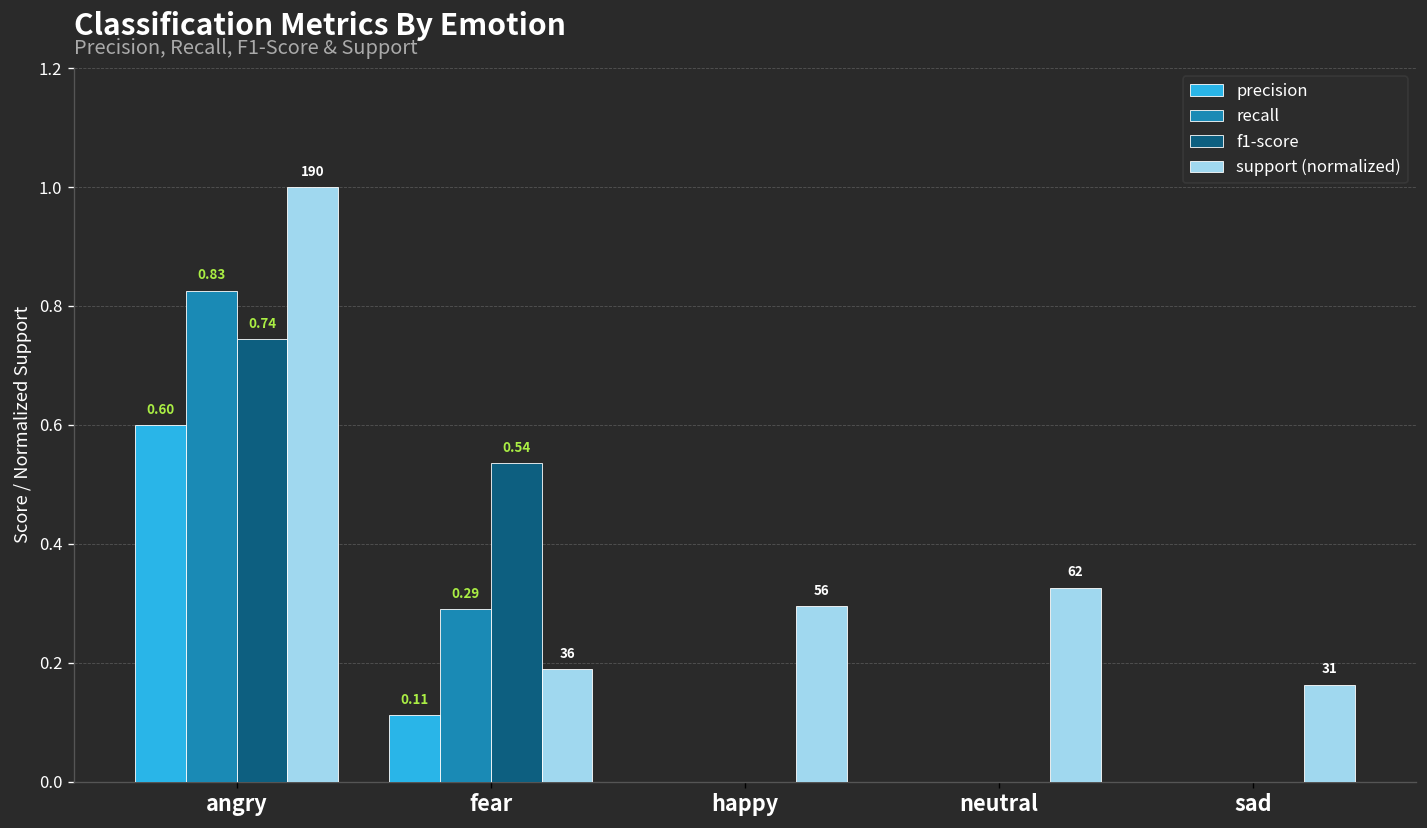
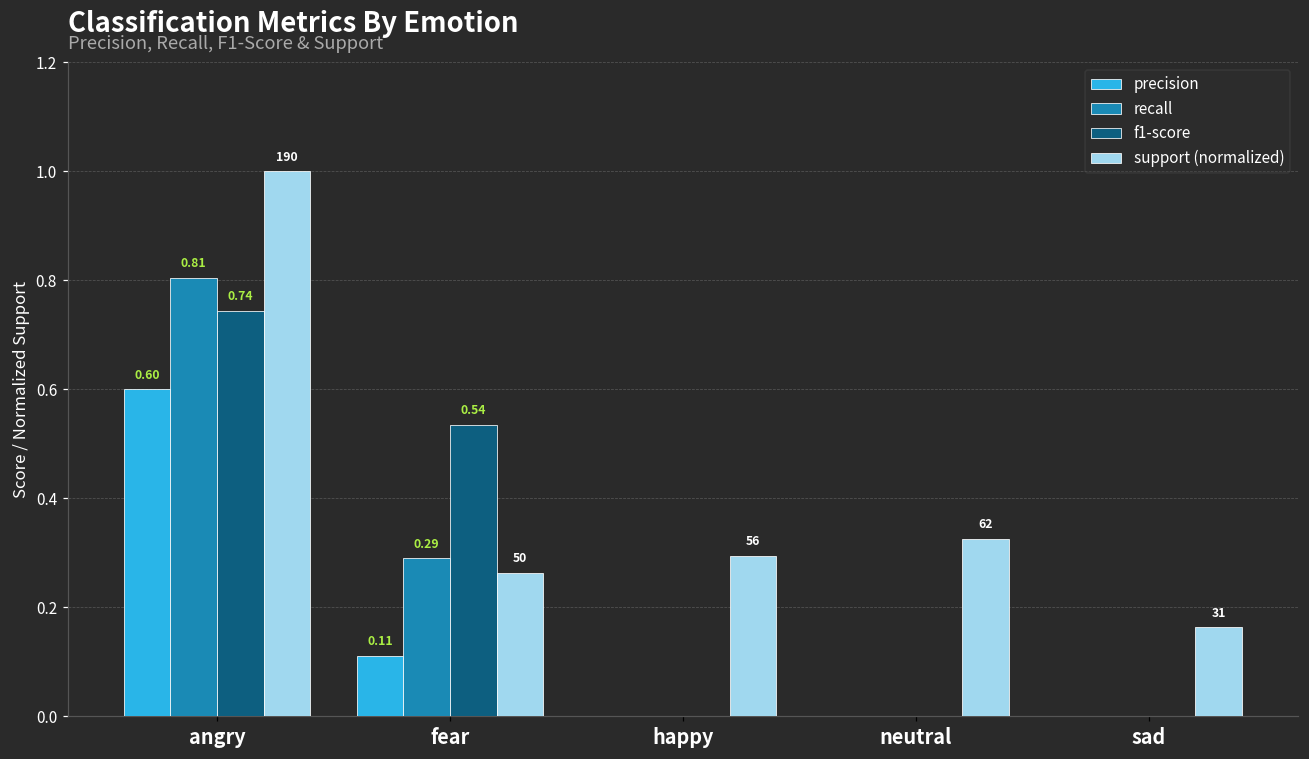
  {
    "precision": {
      "angry": 0.60,
      "fear": 0.11
    },
    "recall": {
-     "angry": 0.83,
+     "angry": 0.81,
      "fear": 0.29
    },
    "f1-score": {
      "angry": 0.74,
      "fear": 0.54
    },
    "support (normalized)": {
-     "fear": 36
+     "fear": 50
    }
  }
